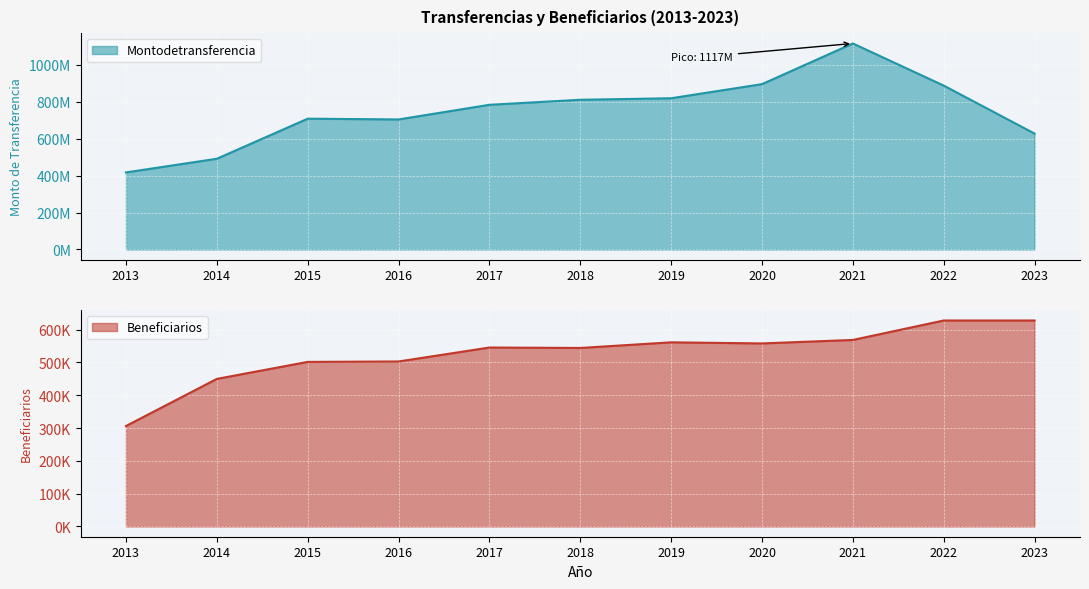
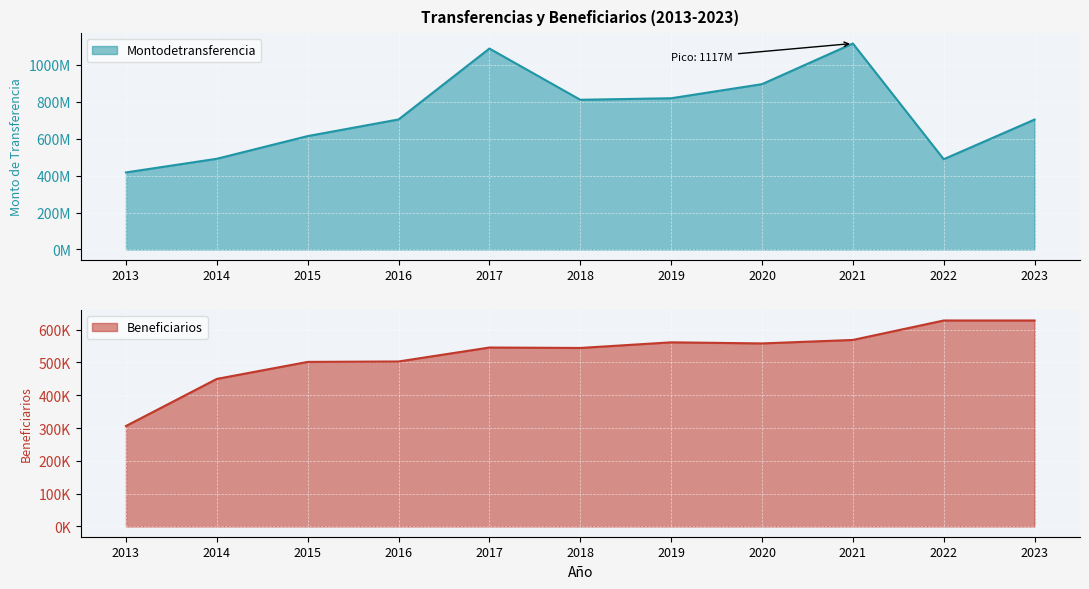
  {
    "Transferencias y Beneficiarios (2013-2023)": {
      "2013": 420000000,
      "2014": 490000000,
-     "2015": 710000000,
+     "2015": 610000000,
      "2016": 700000000,
-     "2017": 780000000,
+     "2017": 1090000000,
      "2018": 810000000,
      "2019": 820000000,
      "2020": 900000000,
-     "2022": 890000000,
-     "2023": 630000000
+     "2022": 490000000,
+     "2023": 700000000
    }
  }
